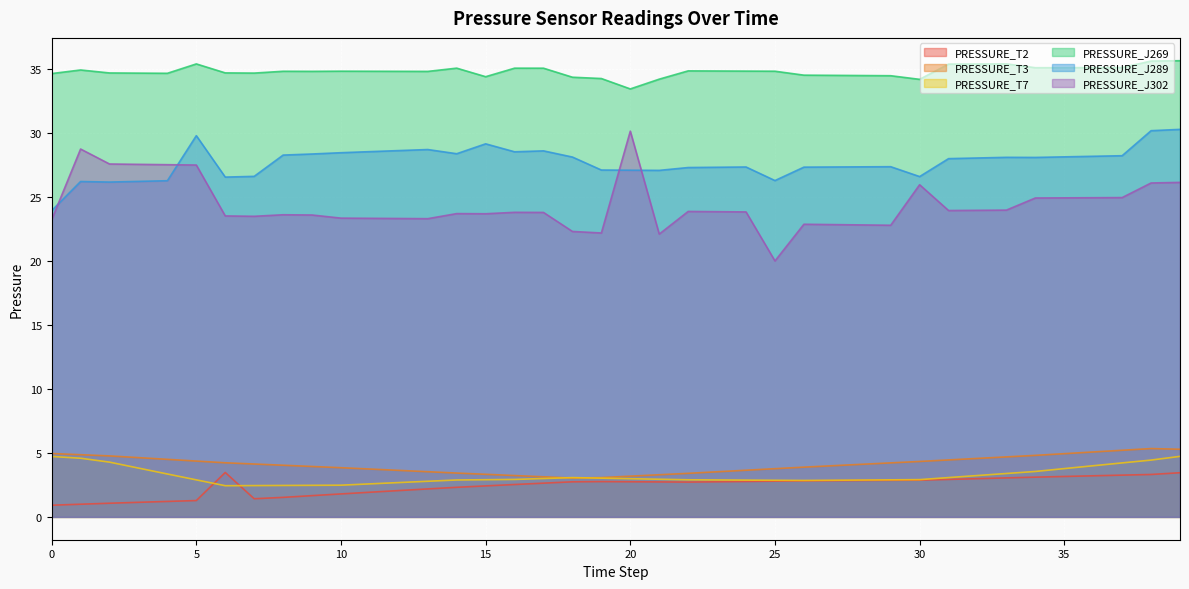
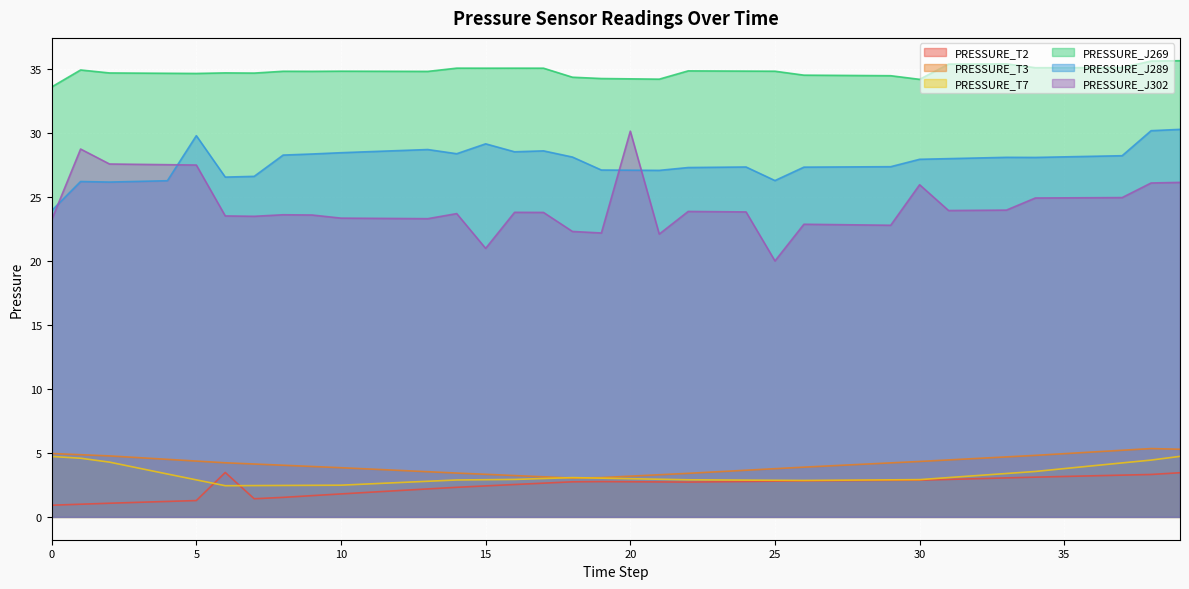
  {
    "PRESSURE_J269": {
-     "0": 34.6,
-     "5": 35.4,
+     "0": 33.6,
+     "5": 34.6,
      "10": 34.8,
-     "15": 34.4,
-     "20": 33.4,
+     "15": 35.1,
+     "20": 34.2,
      "25": 34.8,
      "30": 34.2
    },
    "PRESSURE_J289": {
      "0": 23.9,
      "5": 29.8,
      "10": 28.5,
      "15": 29.1,
      "20": 27.1,
      "25": 26.3,
-     "30": 26.6,
+     "30": 27.9,
      "35": 28.1
    },
    "PRESSURE_J302": {
      "0": 23.2,
      "5": 27.5,
      "10": 23.3,
-     "15": 23.7,
+     "15": 21.0,
      "20": 30.1,
      "25": 20.0,
      "30": 26.0,
      "35": 24.9
    }
  }
